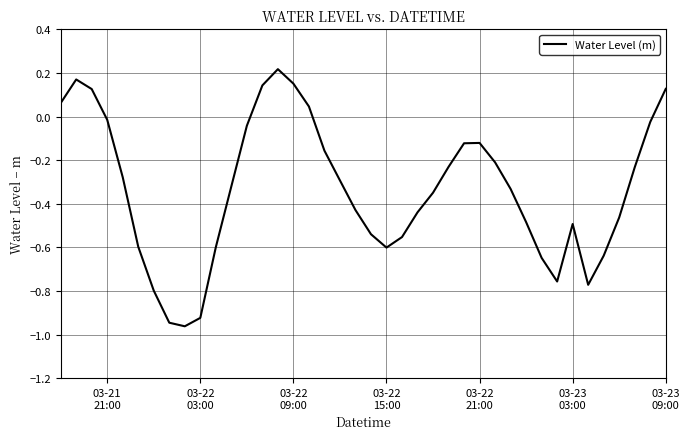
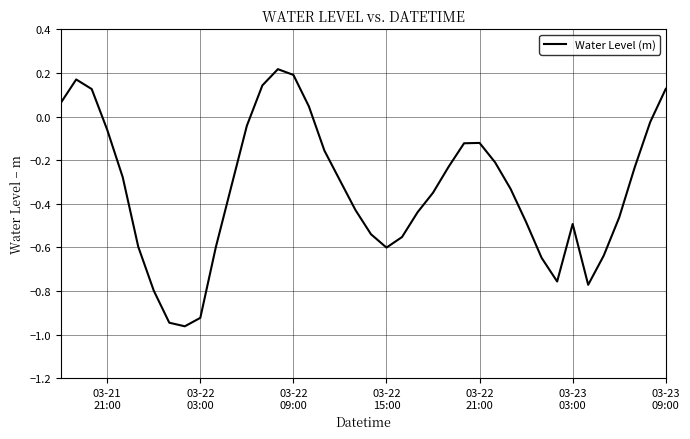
  {
-   "03-21 21:00": -0.02,
+   "03-21 21:00": -0.06,
    "03-22 03:00": -0.92,
-   "03-22 09:00": 0.15,
+   "03-22 09:00": 0.19,
    "03-22 15:00": -0.60,
    "03-22 21:00": -0.12,
    "03-23 03:00": -0.49,
    "03-23 09:00": 0.13
  }
